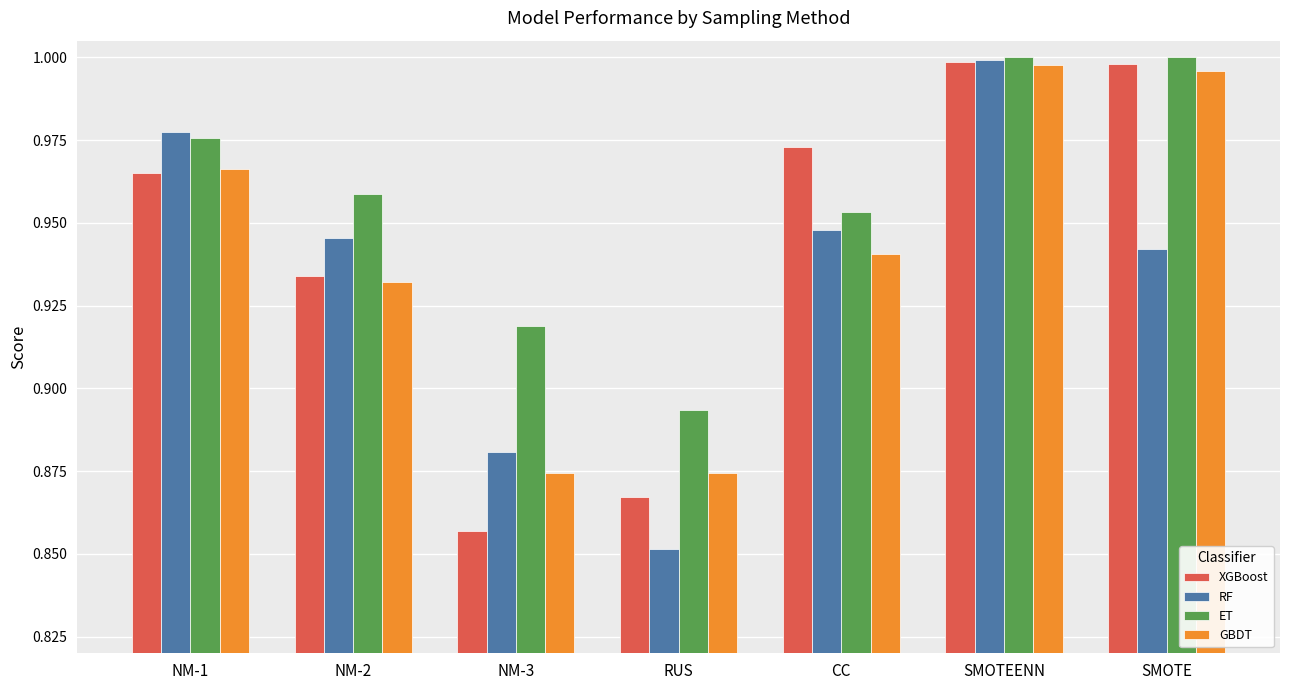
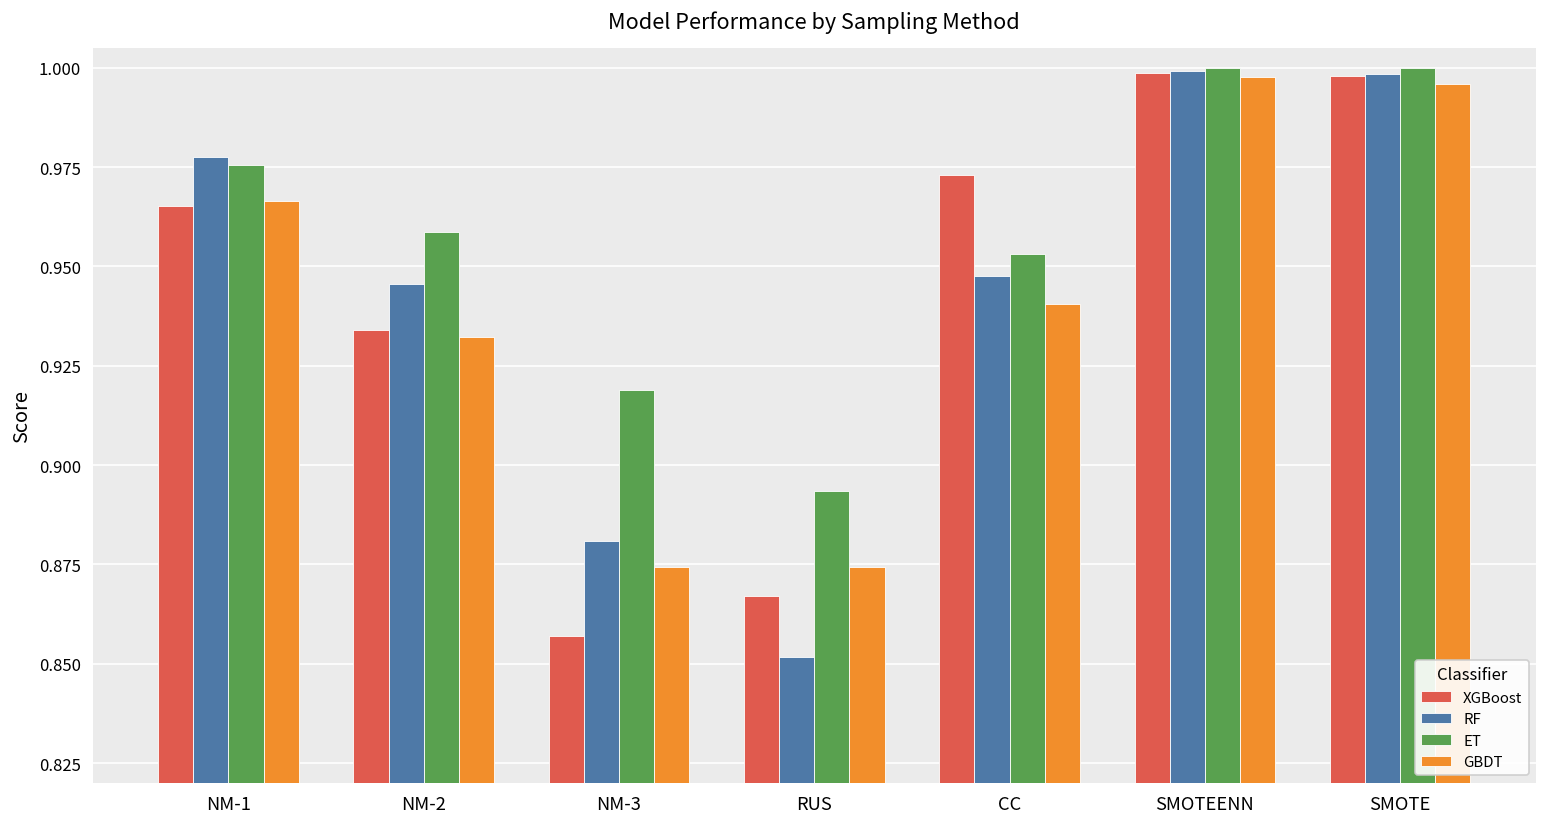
  {
    "XGBoost": {
      "NM-1": 0.965,
      "NM-2": 0.934,
      "NM-3": 0.857,
      "RUS": 0.867,
      "CC": 0.973,
      "SMOTEENN": 0.999,
      "SMOTE": 0.998
    },
    "RF": {
      "NM-1": 0.978,
      "NM-2": 0.946,
      "NM-3": 0.881,
      "RUS": 0.852,
      "CC": 0.948,
      "SMOTEENN": 0.999,
-     "SMOTE": 0.942
+     "SMOTE": 0.998
    },
    "ET": {
      "NM-1": 0.976,
      "NM-2": 0.959,
      "NM-3": 0.919,
      "RUS": 0.894,
      "CC": 0.953,
      "SMOTEENN": 1.000,
      "SMOTE": 1.000
    },
    "GBDT": {
      "NM-1": 0.966,
      "NM-2": 0.932,
      "NM-3": 0.874,
      "RUS": 0.874,
      "CC": 0.941,
      "SMOTEENN": 0.998,
      "SMOTE": 0.996
    }
  }
